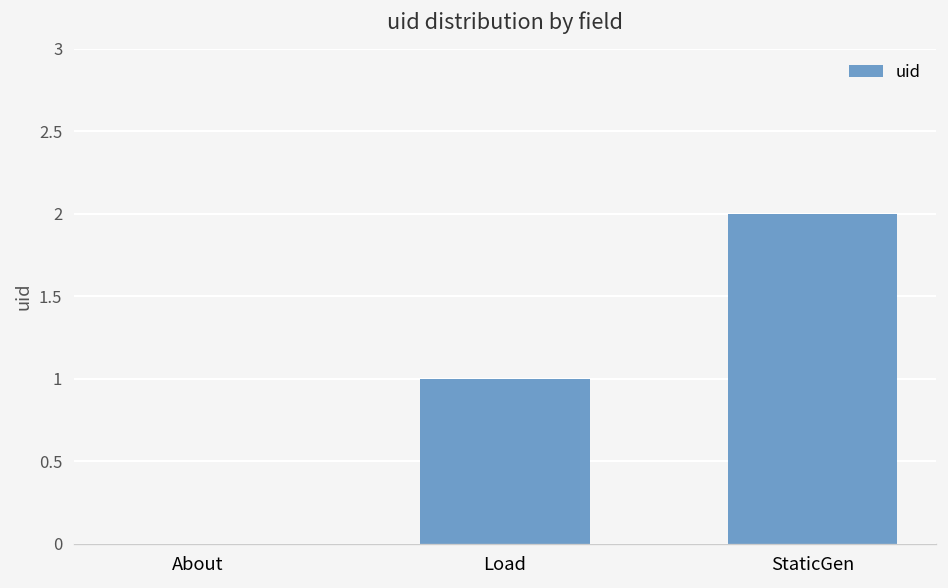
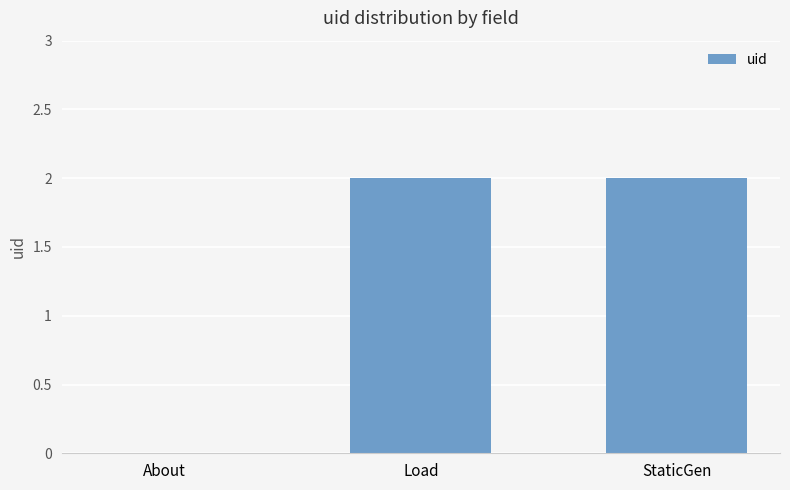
  {
    "About": 0,
-   "Load": 1,
+   "Load": 2,
    "StaticGen": 2
  }
